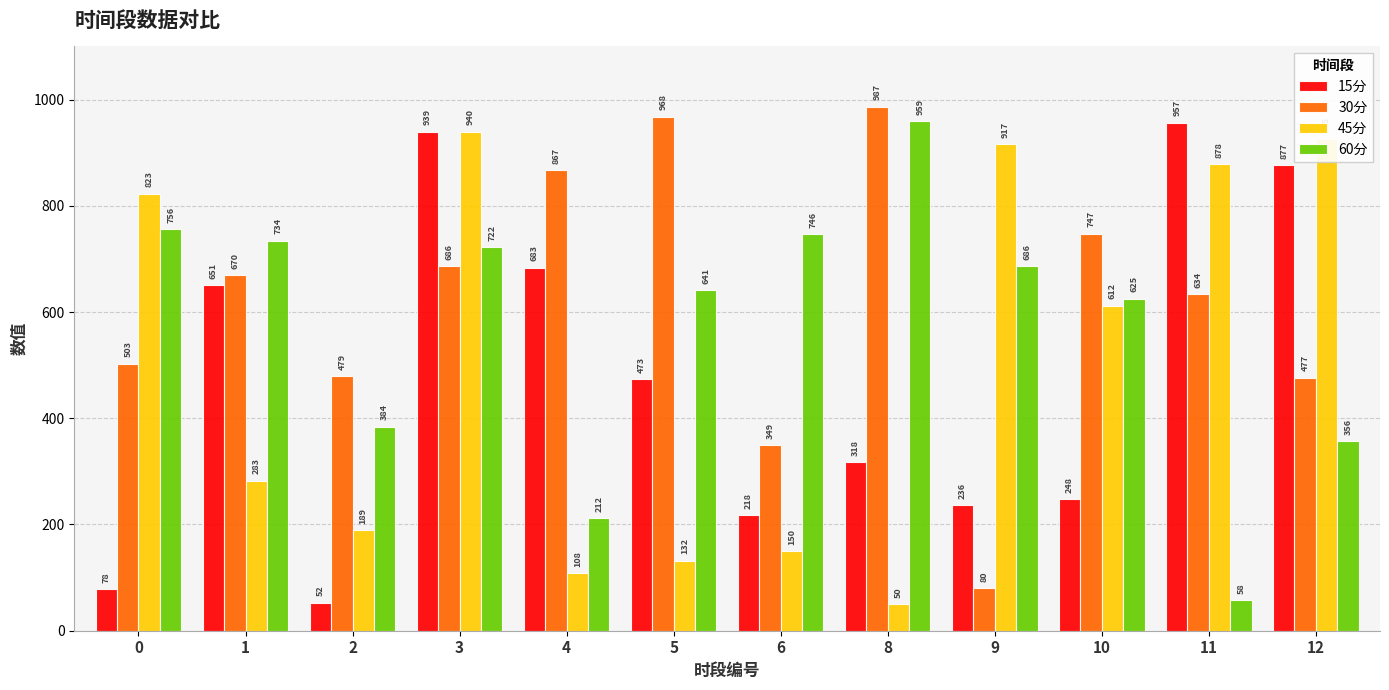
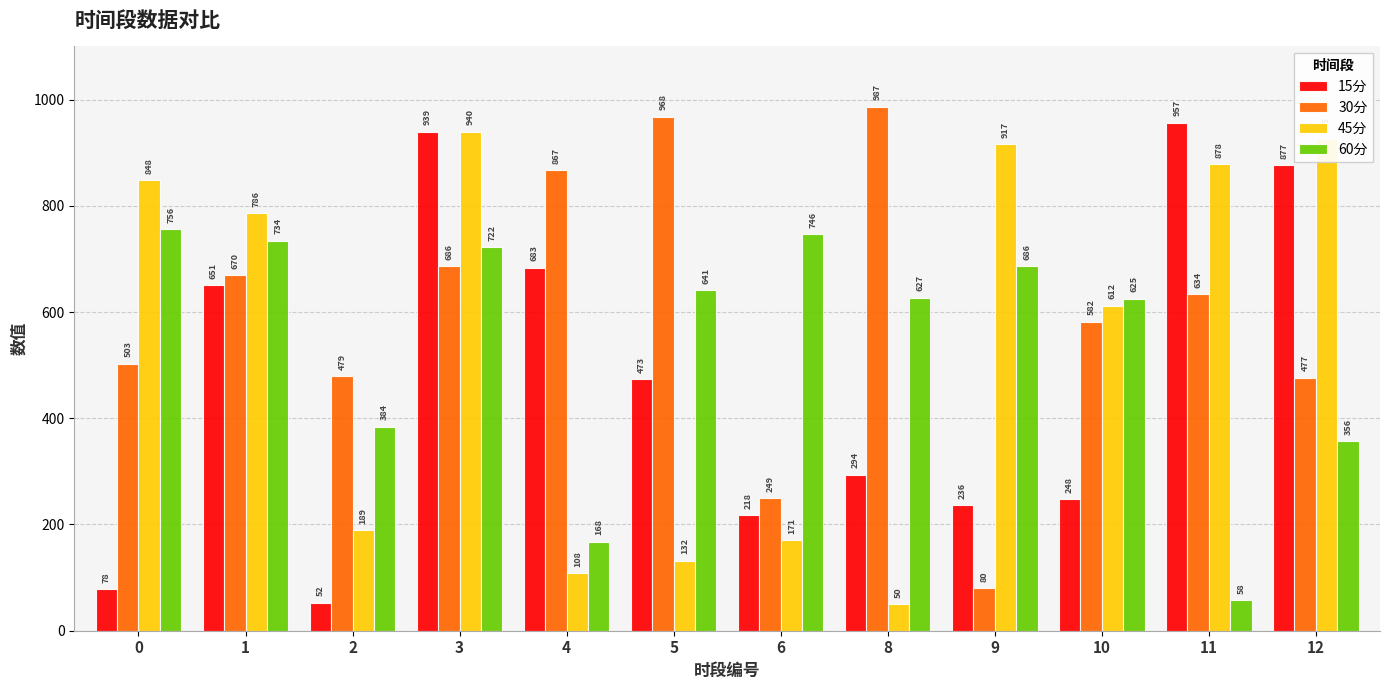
  {
    "15分": {
      "0": 78,
      "1": 651,
      "2": 52,
      "3": 939,
      "4": 683,
      "5": 473,
      "6": 218,
-     "8": 318,
+     "8": 294,
      "9": 236,
      "10": 248,
      "11": 957,
      "12": 877
    },
    "30分": {
      "0": 503,
      "1": 670,
      "2": 479,
      "3": 686,
      "4": 867,
      "5": 968,
-     "6": 349,
+     "6": 249,
      "8": 987,
      "9": 80,
-     "10": 747,
+     "10": 582,
      "11": 634,
      "12": 477
    },
    "45分": {
-     "0": 823,
-     "1": 283,
+     "0": 848,
+     "1": 786,
      "2": 189,
      "3": 940,
      "4": 108,
      "5": 132,
-     "6": 150,
+     "6": 171,
      "8": 50,
      "9": 917,
      "10": 612,
      "11": 878
    },
    "60分": {
      "0": 756,
      "1": 734,
      "2": 384,
      "3": 722,
-     "4": 212,
+     "4": 168,
      "5": 641,
      "6": 746,
-     "8": 959,
+     "8": 627,
      "9": 686,
      "10": 625,
      "11": 58,
      "12": 356
    }
  }
